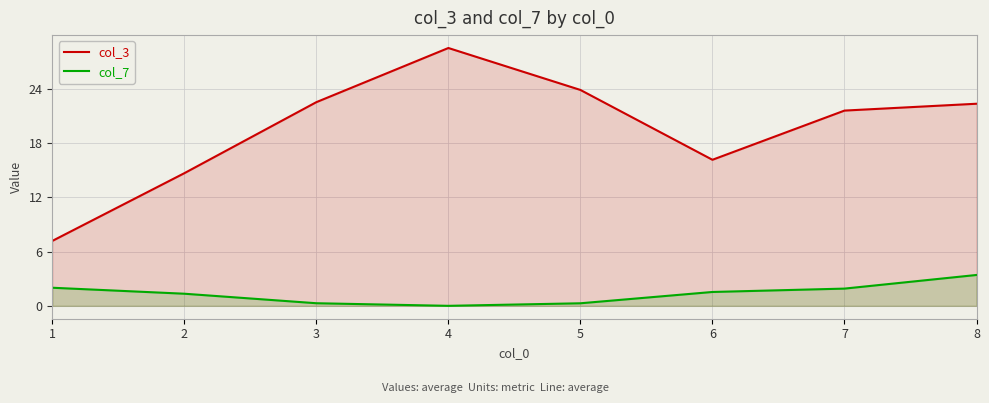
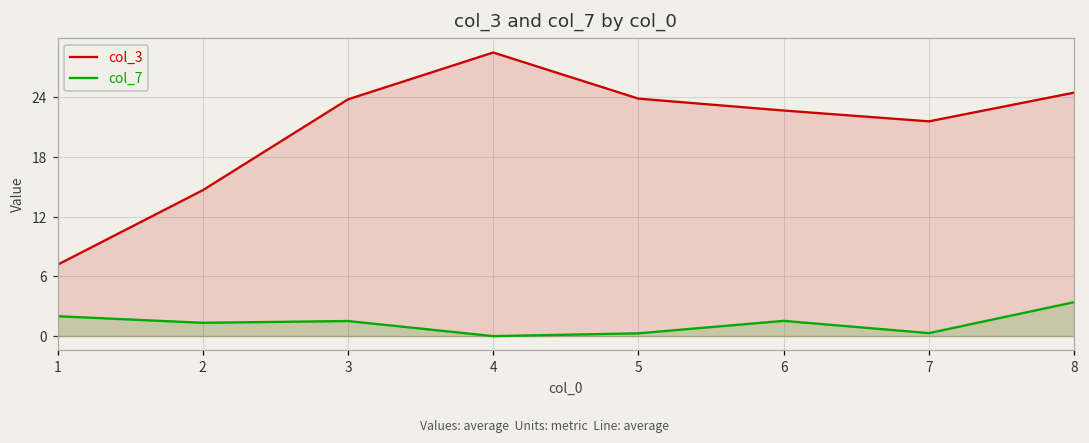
  {
    "col_3": {
      "1": 7,
      "2": 15,
-     "3": 23,
+     "3": 24,
      "4": 29,
      "5": 24,
-     "6": 16,
+     "6": 23,
      "7": 22,
-     "8": 22
+     "8": 24
    },
    "col_7": {
      "1": 2,
      "2": 1,
-     "3": 0,
+     "3": 2,
      "4": 0,
      "5": 0,
      "6": 2,
-     "7": 2,
+     "7": 0,
      "8": 3
    }
  }
